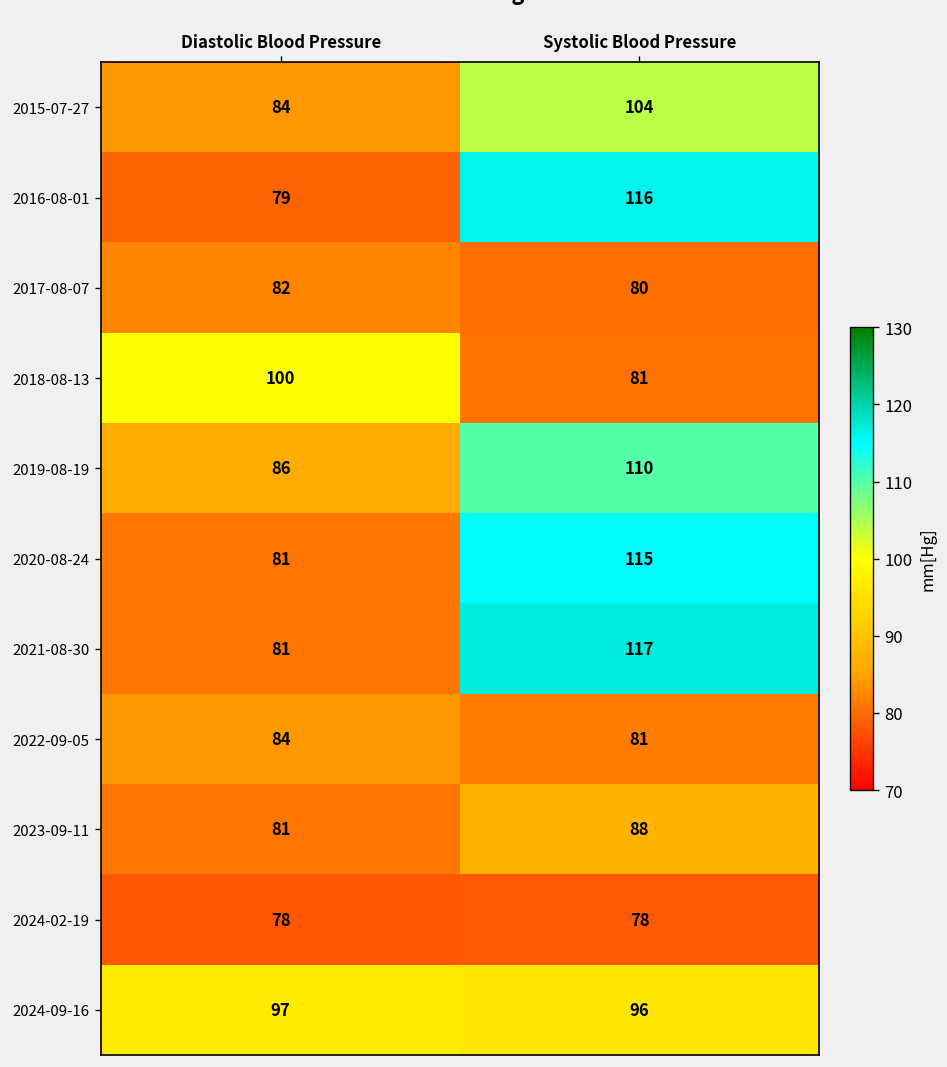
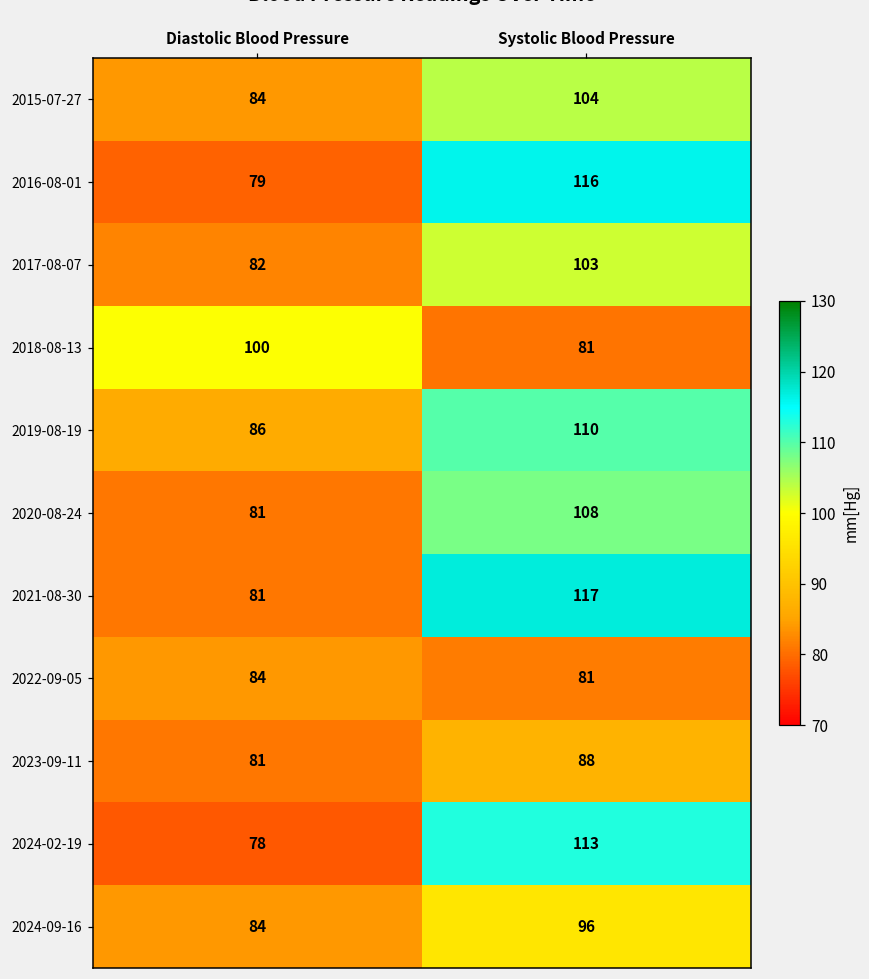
  {
    "2015-07-27": {
      "Diastolic Blood Pressure": 84,
      "Systolic Blood Pressure": 104
    },
    "2016-08-01": {
      "Diastolic Blood Pressure": 79,
      "Systolic Blood Pressure": 116
    },
    "2017-08-07": {
      "Diastolic Blood Pressure": 82,
-     "Systolic Blood Pressure": 80
+     "Systolic Blood Pressure": 103
    },
    "2018-08-13": {
      "Diastolic Blood Pressure": 100,
      "Systolic Blood Pressure": 81
    },
    "2019-08-19": {
      "Diastolic Blood Pressure": 86,
      "Systolic Blood Pressure": 110
    },
    "2020-08-24": {
      "Diastolic Blood Pressure": 81,
-     "Systolic Blood Pressure": 115
+     "Systolic Blood Pressure": 108
    },
    "2021-08-30": {
      "Diastolic Blood Pressure": 81,
      "Systolic Blood Pressure": 117
    },
    "2022-09-05": {
      "Diastolic Blood Pressure": 84,
      "Systolic Blood Pressure": 81
    },
    "2023-09-11": {
      "Diastolic Blood Pressure": 81,
      "Systolic Blood Pressure": 88
    },
    "2024-02-19": {
      "Diastolic Blood Pressure": 78,
-     "Systolic Blood Pressure": 78
+     "Systolic Blood Pressure": 113
    },
    "2024-09-16": {
-     "Diastolic Blood Pressure": 97,
+     "Diastolic Blood Pressure": 84,
      "Systolic Blood Pressure": 96
    }
  }
